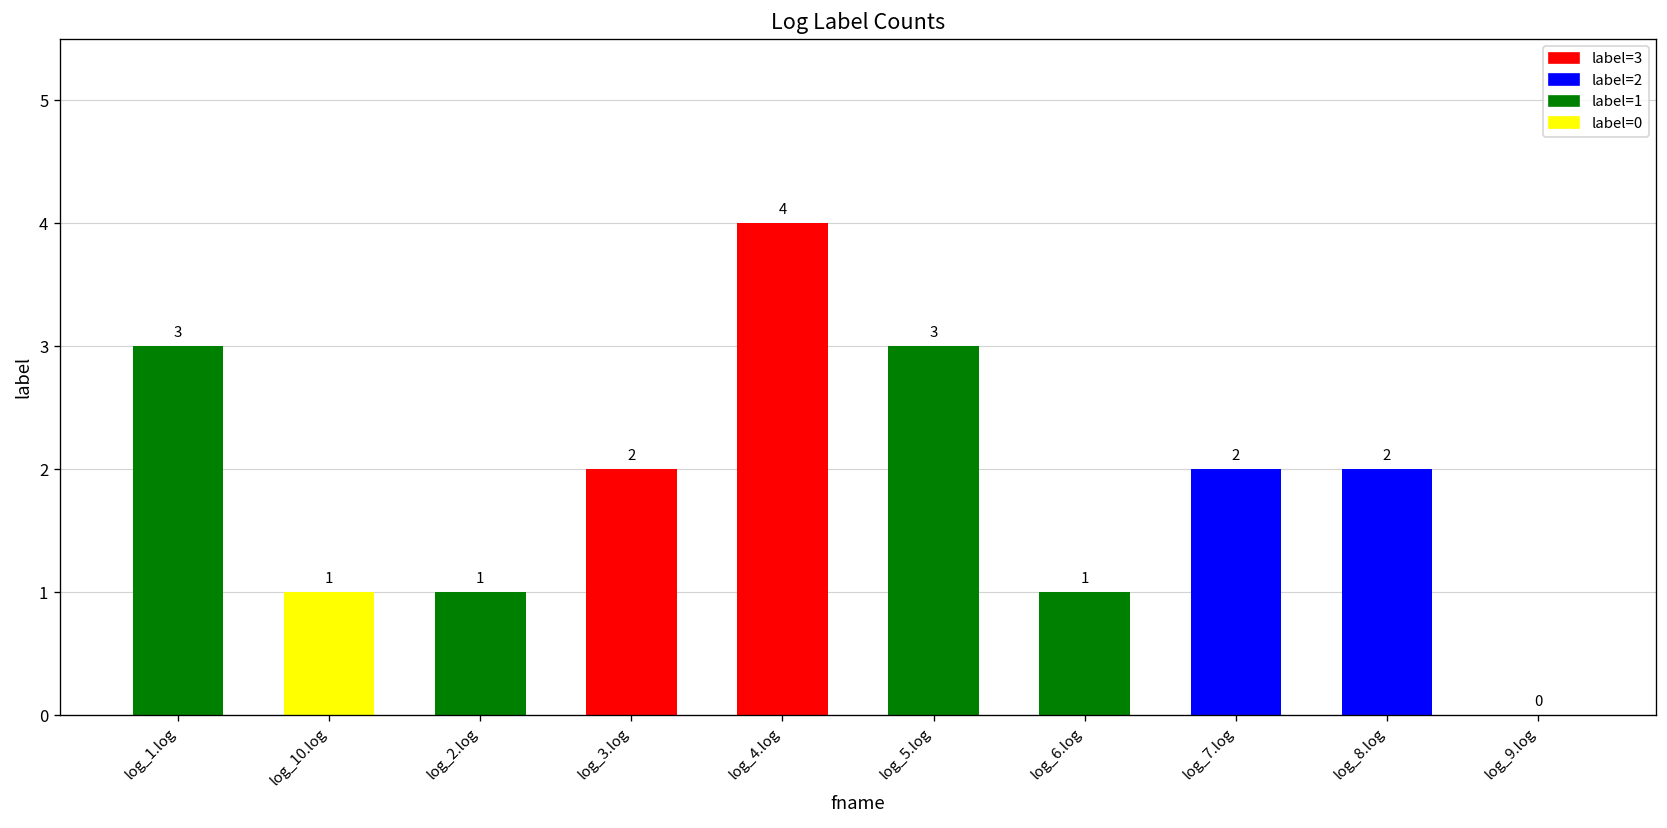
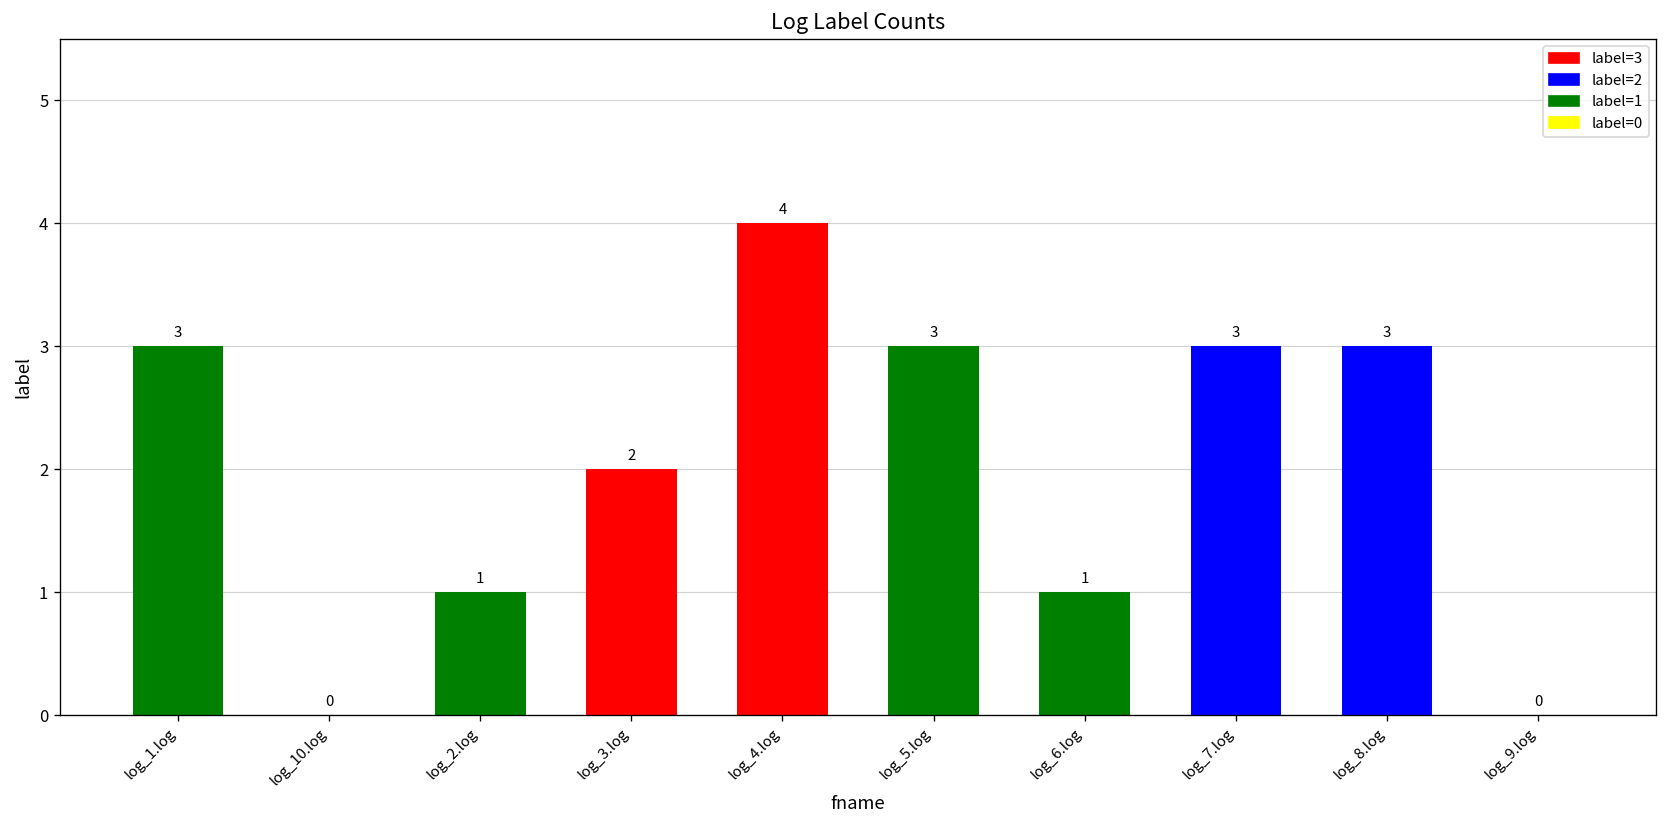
  {
    "log_1.log": 3,
-   "log_10.log": 1,
+   "log_10.log": 0,
    "log_2.log": 1,
    "log_3.log": 2,
    "log_4.log": 4,
    "log_5.log": 3,
    "log_6.log": 1,
-   "log_7.log": 2,
-   "log_8.log": 2,
+   "log_7.log": 3,
+   "log_8.log": 3,
    "log_9.log": 0
  }
